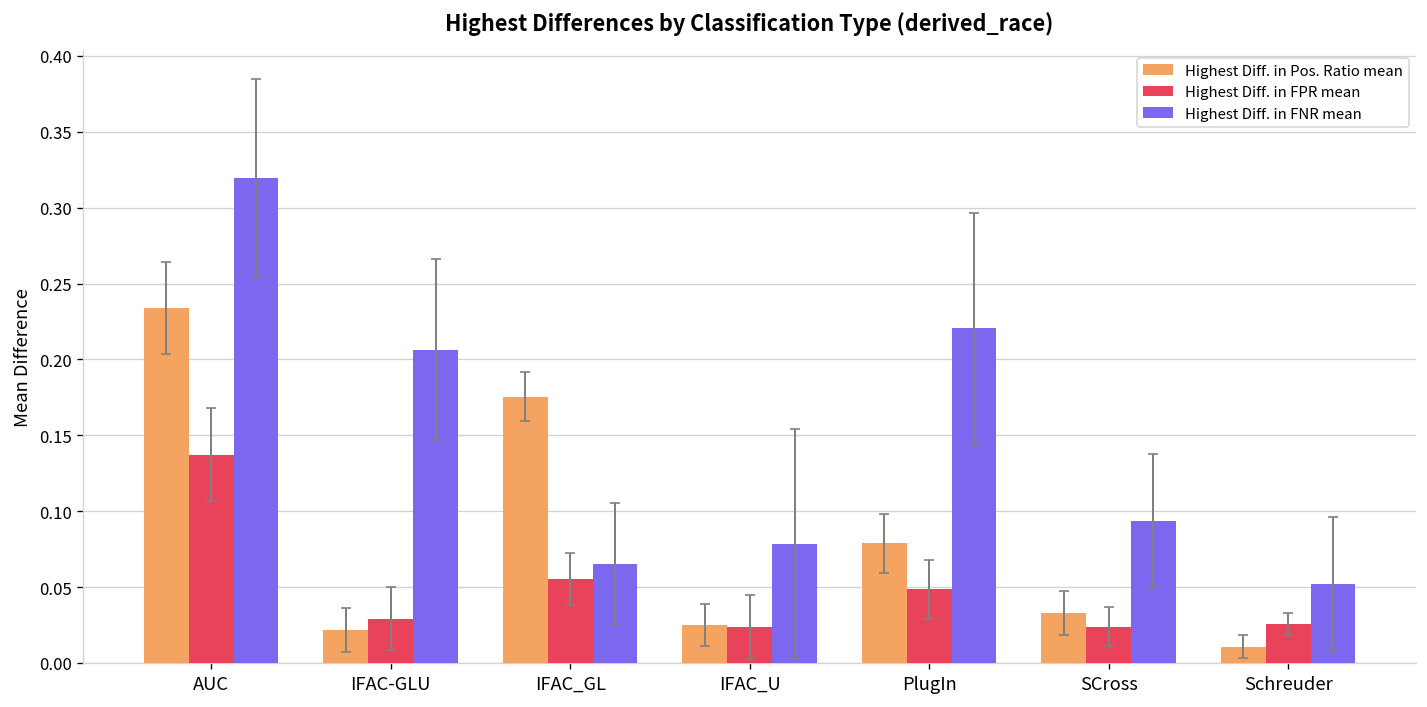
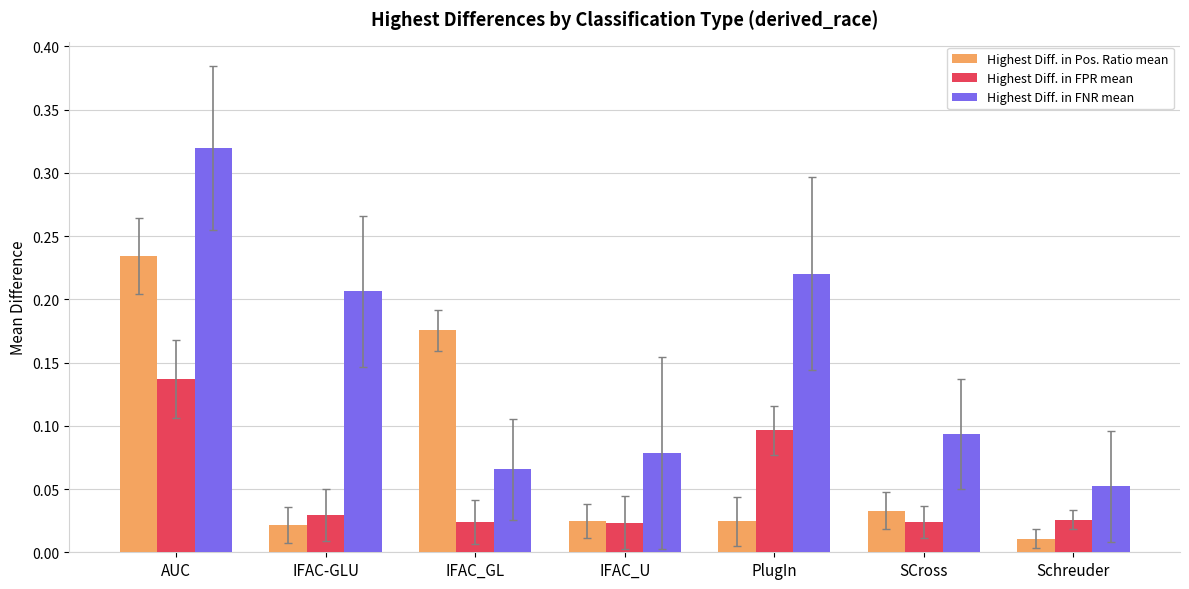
  {
    "Highest Diff. in Pos. Ratio mean": {
      "AUC": 0.234,
      "IFAC-GLU": 0.022,
      "IFAC_GL": 0.175,
      "IFAC_U": 0.025,
-     "PlugIn": 0.079,
+     "PlugIn": 0.024,
      "SCross": 0.033,
      "Schreuder": 0.011
    },
    "Highest Diff. in FPR mean": {
      "AUC": 0.137,
      "IFAC-GLU": 0.029,
-     "IFAC_GL": 0.055,
+     "IFAC_GL": 0.024,
      "IFAC_U": 0.023,
-     "PlugIn": 0.048,
+     "PlugIn": 0.097,
      "SCross": 0.024,
      "Schreuder": 0.026
    },
    "Highest Diff. in FNR mean": {
      "AUC": 0.320,
      "IFAC-GLU": 0.206,
      "IFAC_GL": 0.065,
      "IFAC_U": 0.078,
      "PlugIn": 0.220,
      "SCross": 0.094,
      "Schreuder": 0.052
    }
  }
